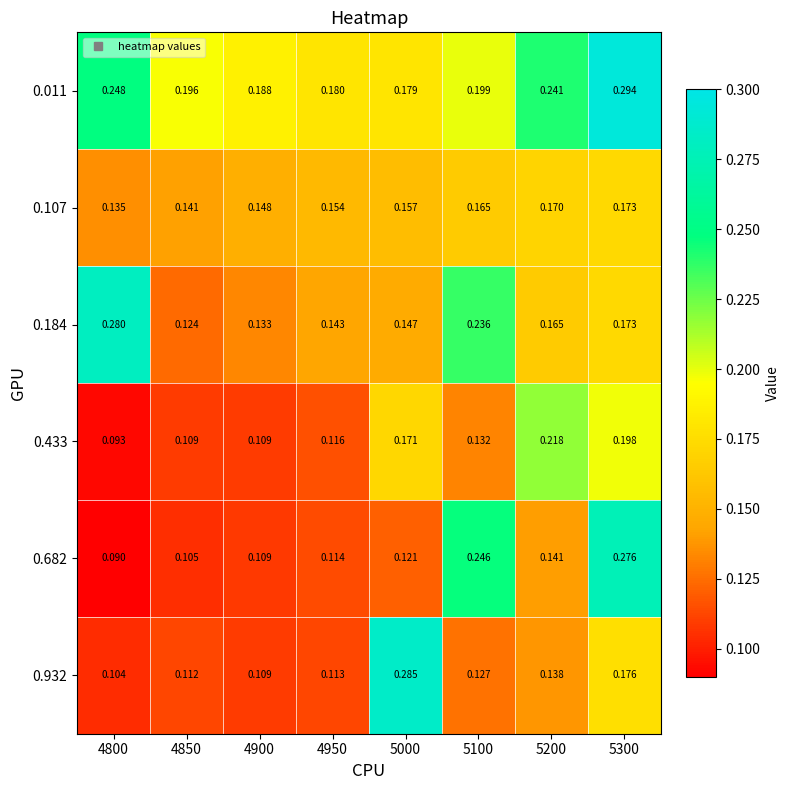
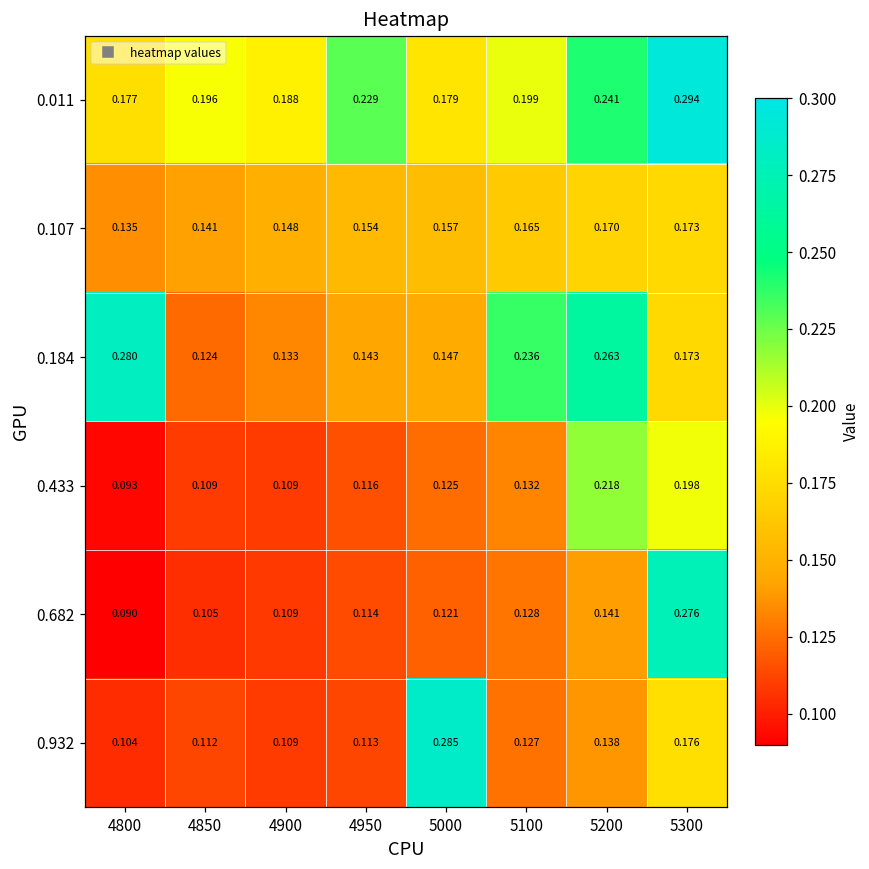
  {
    "0.011": {
-     "4800": 0.248,
+     "4800": 0.177,
      "4850": 0.196,
      "4900": 0.188,
-     "4950": 0.180,
+     "4950": 0.229,
      "5000": 0.179,
      "5100": 0.199,
      "5200": 0.241,
      "5300": 0.294
    },
    "0.107": {
      "4800": 0.135,
      "4850": 0.141,
      "4900": 0.148,
      "4950": 0.154,
      "5000": 0.157,
      "5100": 0.165,
      "5200": 0.170,
      "5300": 0.173
    },
    "0.184": {
      "4800": 0.280,
      "4850": 0.124,
      "4900": 0.133,
      "4950": 0.143,
      "5000": 0.147,
      "5100": 0.236,
-     "5200": 0.165,
+     "5200": 0.263,
      "5300": 0.173
    },
    "0.433": {
      "4800": 0.093,
      "4850": 0.109,
      "4900": 0.109,
      "4950": 0.116,
-     "5000": 0.171,
+     "5000": 0.125,
      "5100": 0.132,
      "5200": 0.218,
      "5300": 0.198
    },
    "0.682": {
      "4800": 0.090,
      "4850": 0.105,
      "4900": 0.109,
      "4950": 0.114,
      "5000": 0.121,
-     "5100": 0.246,
+     "5100": 0.128,
      "5200": 0.141,
      "5300": 0.276
    },
    "0.932": {
      "4800": 0.104,
      "4850": 0.112,
      "4900": 0.109,
      "4950": 0.113,
      "5000": 0.285,
      "5100": 0.127,
      "5200": 0.138,
      "5300": 0.176
    }
  }
